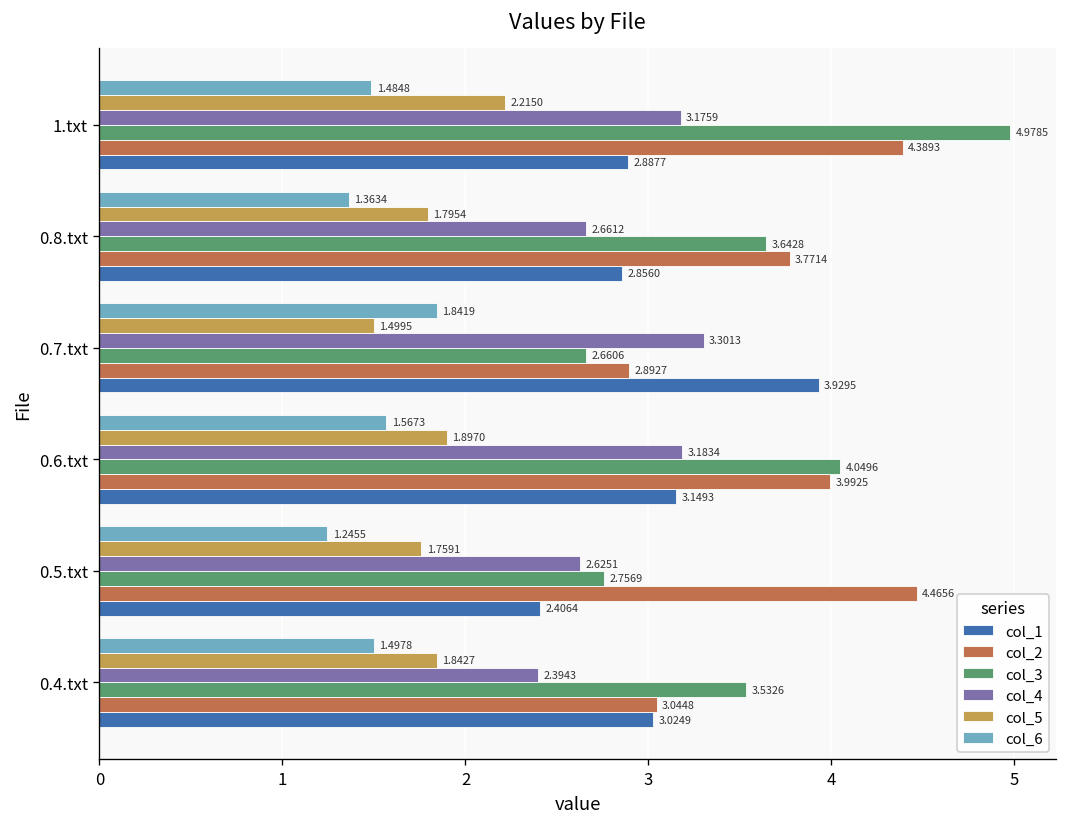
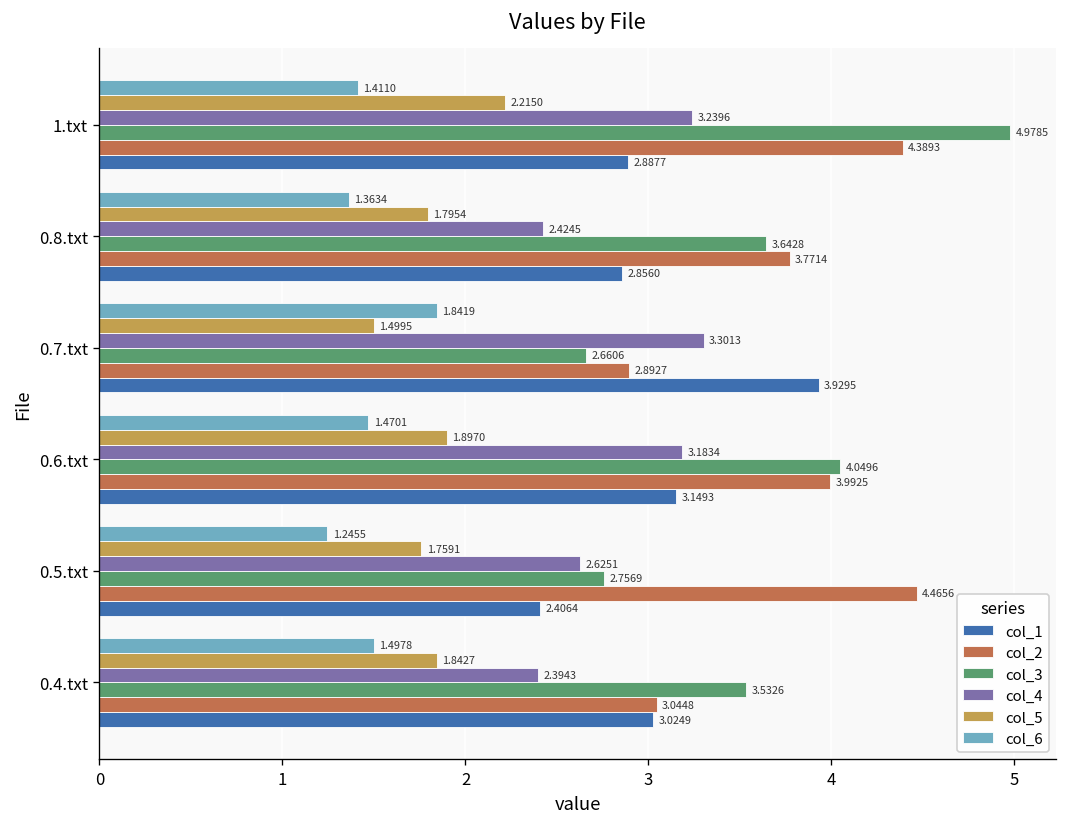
  {
    "col_1": {
      "1.txt": 2.8877,
      "0.8.txt": 2.8560,
      "0.7.txt": 3.9295,
      "0.6.txt": 3.1493,
      "0.5.txt": 2.4064,
      "0.4.txt": 3.0249
    },
    "col_3": {
      "1.txt": 4.9785,
      "0.8.txt": 3.6428,
      "0.7.txt": 2.6606,
      "0.6.txt": 4.0496,
      "0.5.txt": 2.7569,
      "0.4.txt": 3.5326
    },
    "col_4": {
-     "1.txt": 3.1759,
-     "0.8.txt": 2.6612,
+     "1.txt": 3.2396,
+     "0.8.txt": 2.4245,
      "0.7.txt": 3.3013,
      "0.6.txt": 3.1834,
      "0.5.txt": 2.6251,
      "0.4.txt": 2.3943
    },
    "col_6": {
-     "1.txt": 1.4848,
+     "1.txt": 1.4110,
      "0.8.txt": 1.3634,
      "0.7.txt": 1.8419,
-     "0.6.txt": 1.5673,
+     "0.6.txt": 1.4701,
      "0.5.txt": 1.2455,
      "0.4.txt": 1.4978
    }
  }
